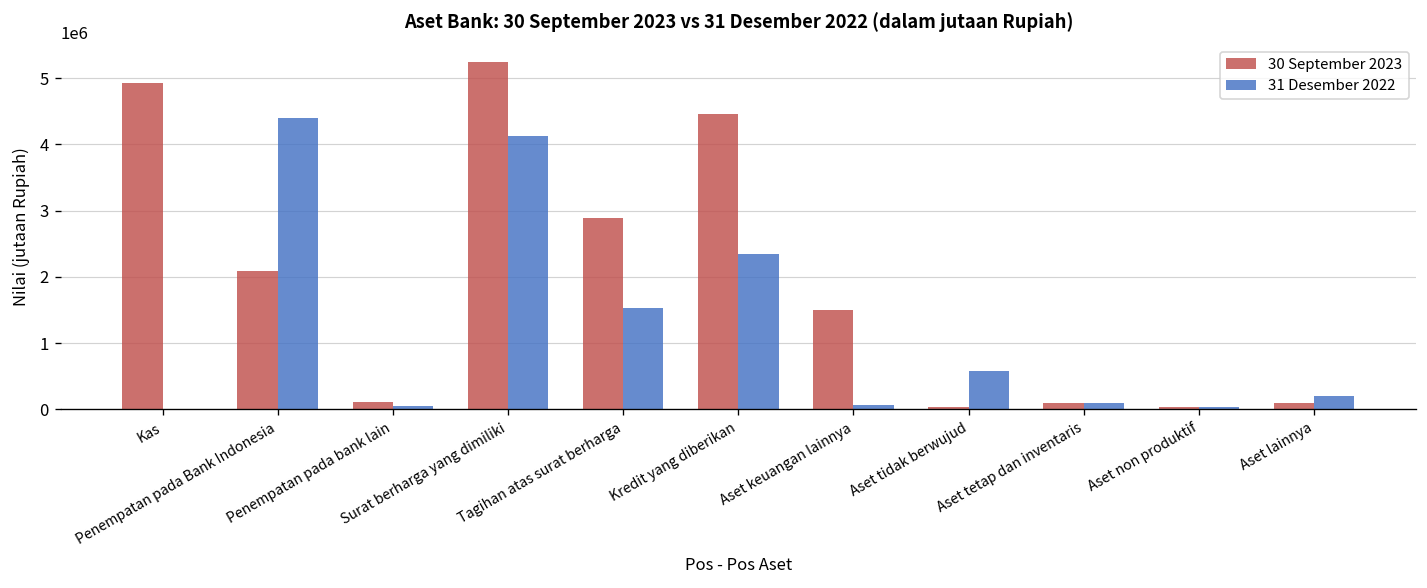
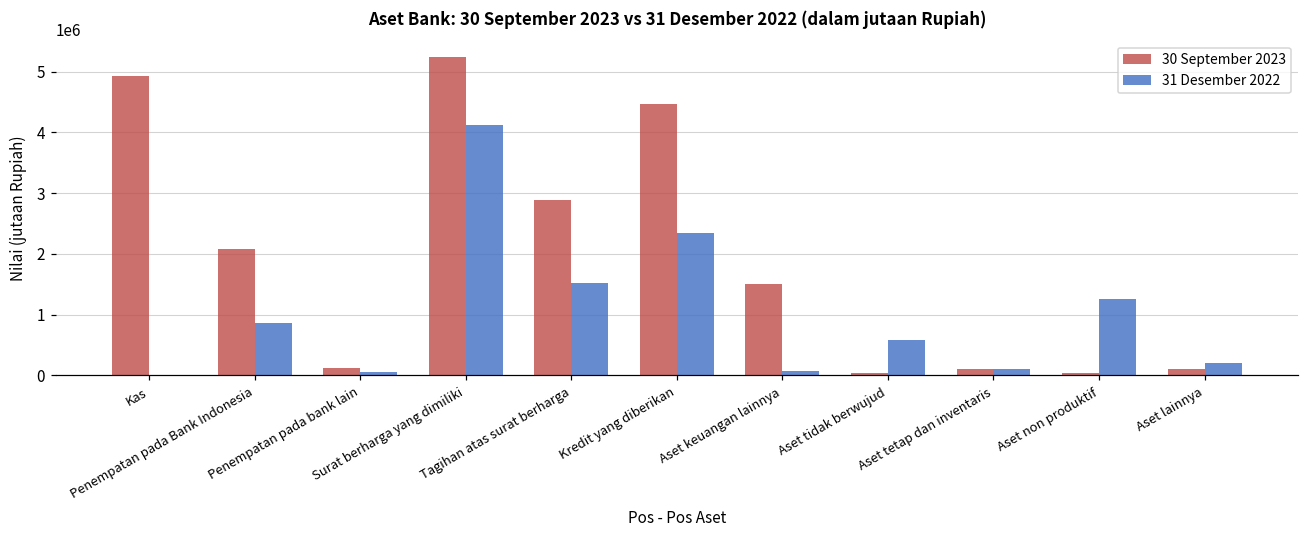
  {
    "30 September 2023": {
      "Kas": 4900000,
      "Penempatan pada Bank Indonesia": 2100000,
      "Penempatan pada bank lain": 100000,
      "Surat berharga yang dimiliki": 5200000,
      "Tagihan atas surat berharga": 2900000,
      "Kredit yang diberikan": 4500000,
      "Aset keuangan lainnya": 1500000,
      "Aset tetap dan inventaris": 100000,
      "Aset lainnya": 100000
    },
    "31 Desember 2022": {
-     "Penempatan pada Bank Indonesia": 4400000,
+     "Penempatan pada Bank Indonesia": 900000,
      "Penempatan pada bank lain": 100000,
      "Surat berharga yang dimiliki": 4100000,
      "Tagihan atas surat berharga": 1500000,
      "Kredit yang diberikan": 2300000,
      "Aset keuangan lainnya": 100000,
      "Aset tidak berwujud": 600000,
      "Aset tetap dan inventaris": 100000,
-     "Aset non produktif": 0,
+     "Aset non produktif": 1300000,
      "Aset lainnya": 200000
    }
  }
